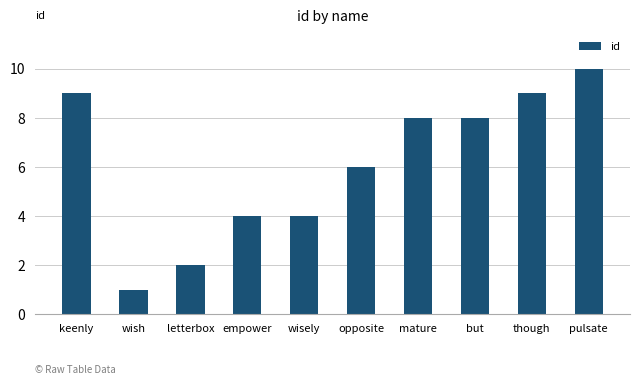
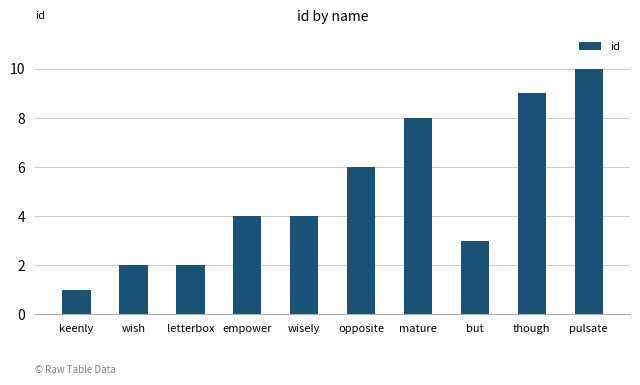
  {
-   "keenly": 9,
-   "wish": 1,
+   "keenly": 1,
+   "wish": 2,
    "letterbox": 2,
    "empower": 4,
    "wisely": 4,
    "opposite": 6,
    "mature": 8,
-   "but": 8,
+   "but": 3,
    "though": 9,
    "pulsate": 10
  }
